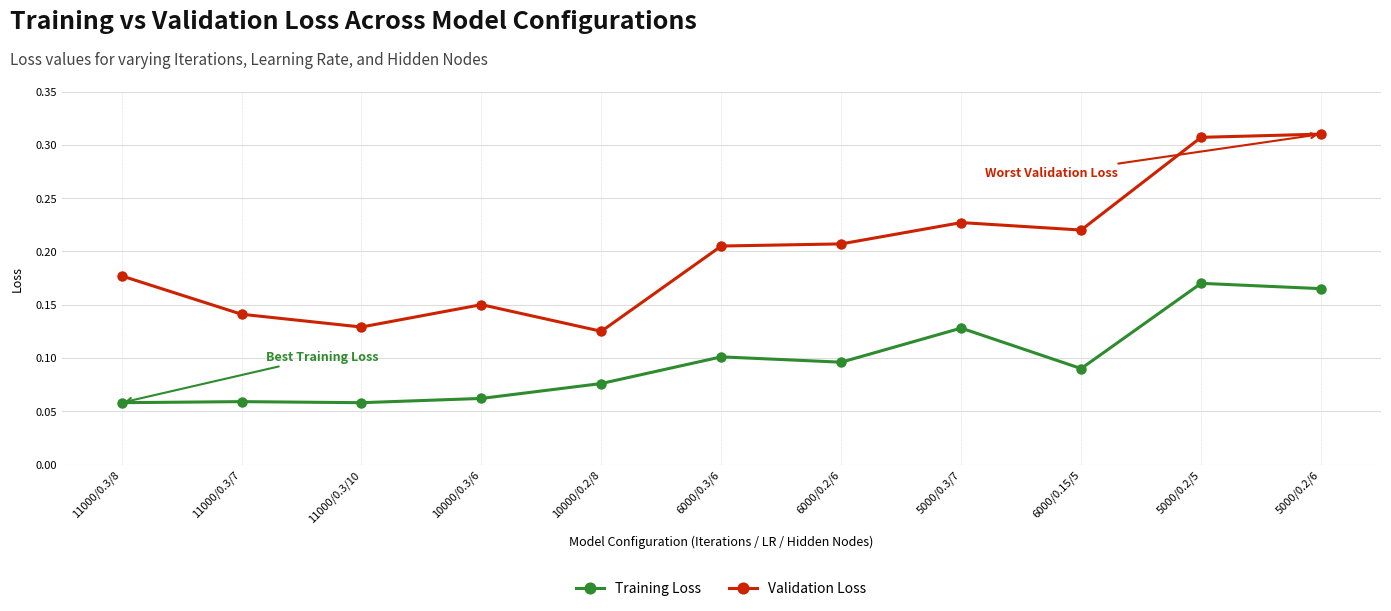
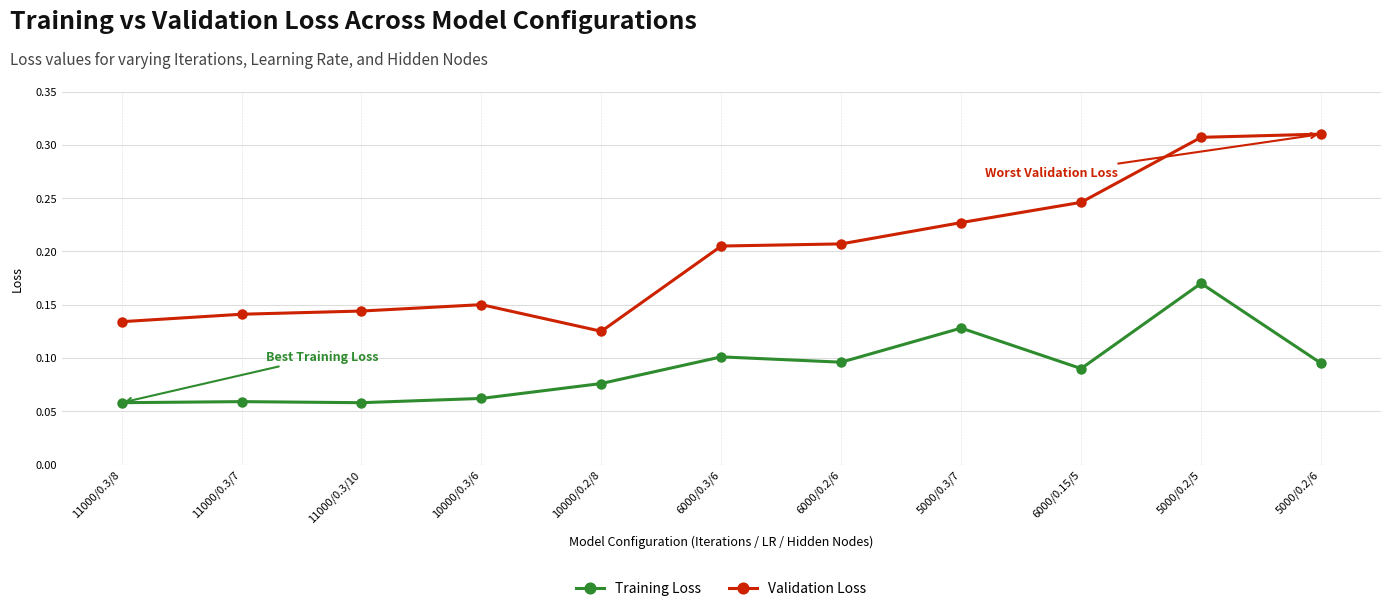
  {
    "Training Loss": {
      "11000/0.3/8": 0.058,
      "11000/0.3/7": 0.059,
      "11000/0.3/10": 0.058,
      "10000/0.3/6": 0.062,
      "10000/0.2/8": 0.076,
      "6000/0.3/6": 0.101,
      "6000/0.2/6": 0.096,
      "5000/0.3/7": 0.128,
      "6000/0.15/5": 0.090,
      "5000/0.2/5": 0.170,
-     "5000/0.2/6": 0.165
+     "5000/0.2/6": 0.095
    },
    "Validation Loss": {
-     "11000/0.3/8": 0.177,
+     "11000/0.3/8": 0.134,
      "11000/0.3/7": 0.141,
-     "11000/0.3/10": 0.129,
+     "11000/0.3/10": 0.144,
      "10000/0.3/6": 0.150,
      "10000/0.2/8": 0.125,
      "6000/0.3/6": 0.205,
      "6000/0.2/6": 0.207,
      "5000/0.3/7": 0.227,
-     "6000/0.15/5": 0.220,
+     "6000/0.15/5": 0.246,
      "5000/0.2/5": 0.307,
      "5000/0.2/6": 0.310
    }
  }
